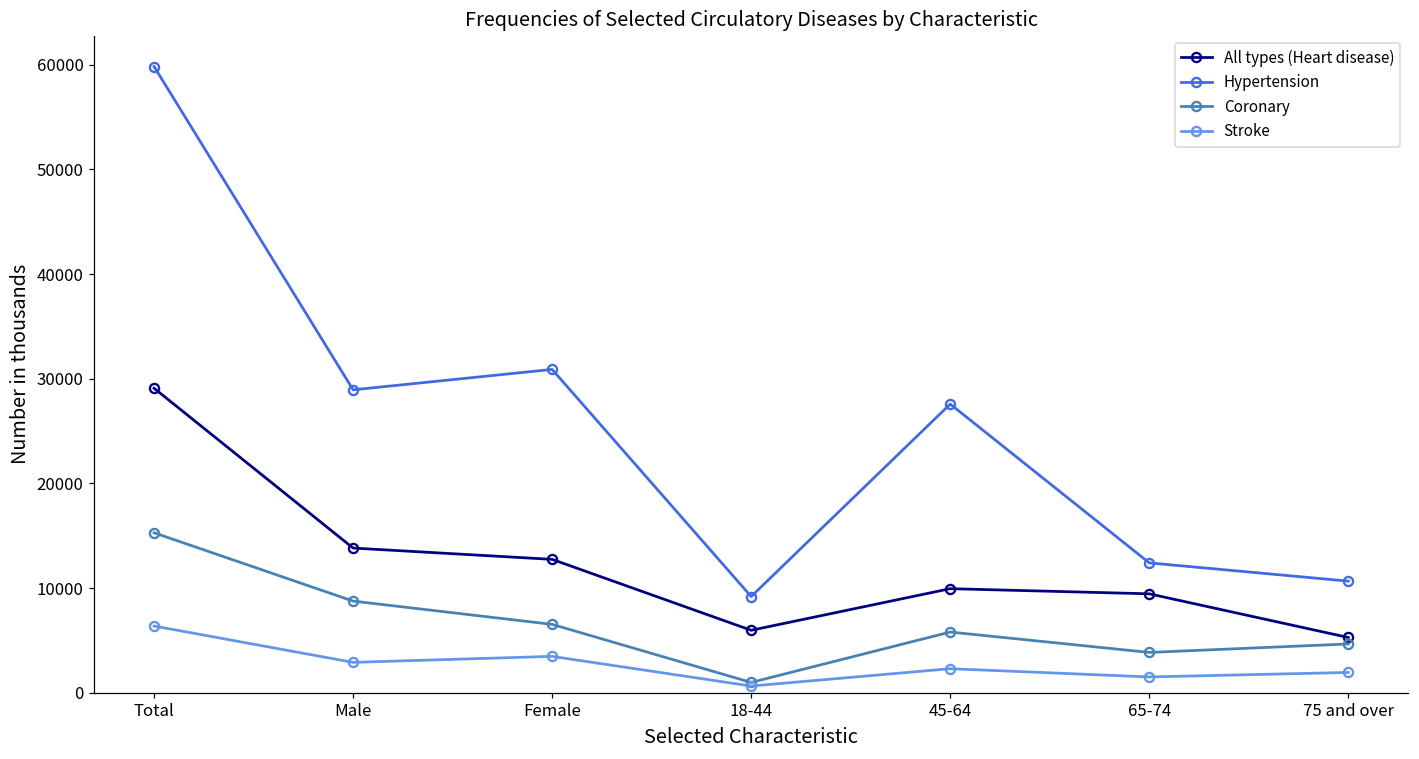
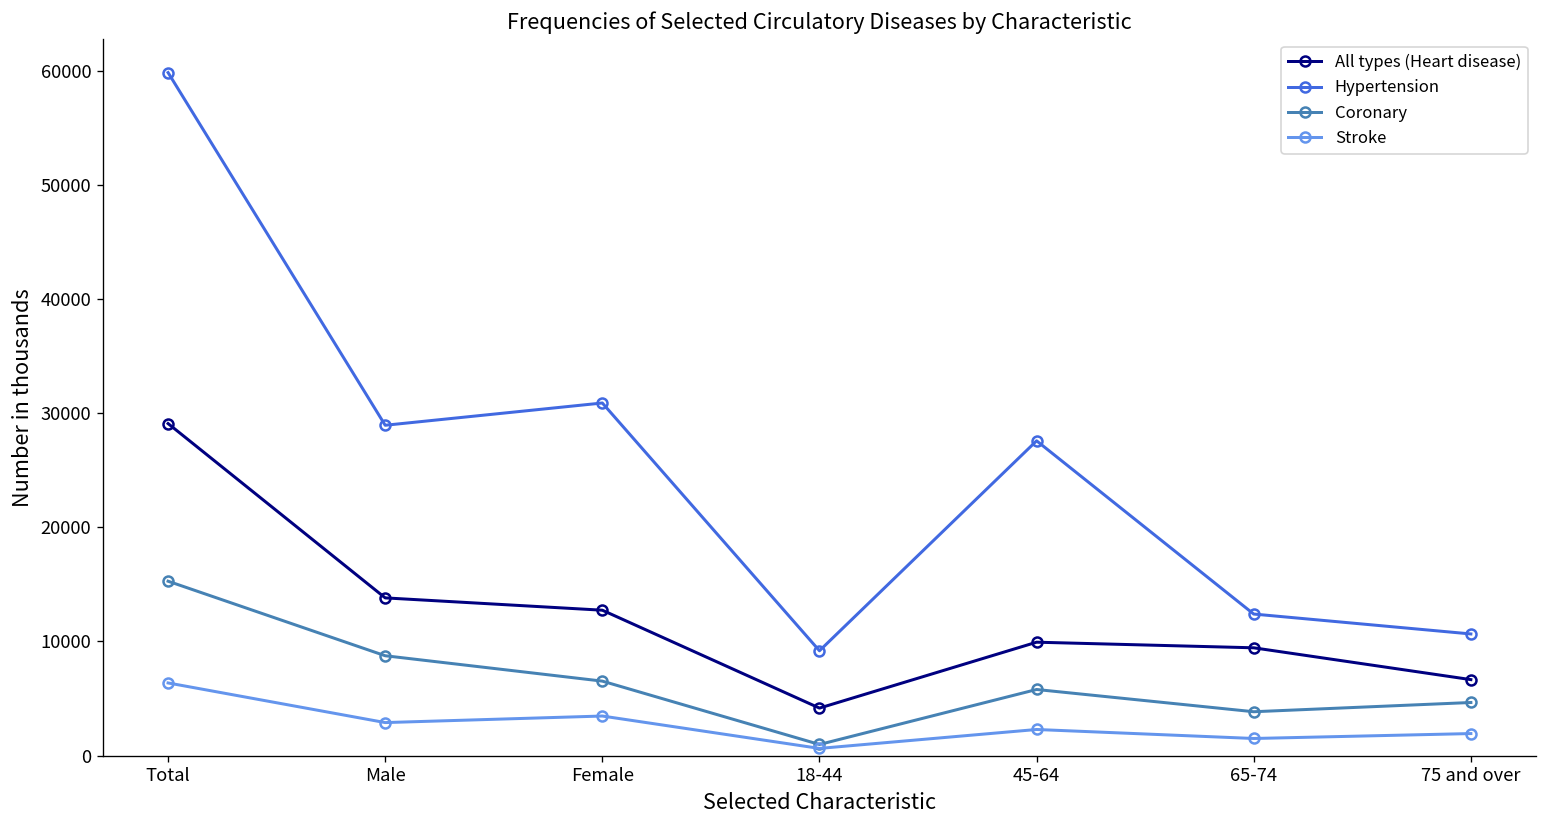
  {
    "All types (Heart disease)": {
      "Total": 29000,
      "Male": 14000,
      "Female": 13000,
-     "18-44": 6000,
+     "18-44": 4000,
      "45-64": 10000,
      "65-74": 9000,
-     "75 and over": 5000
+     "75 and over": 7000
    }
  }
